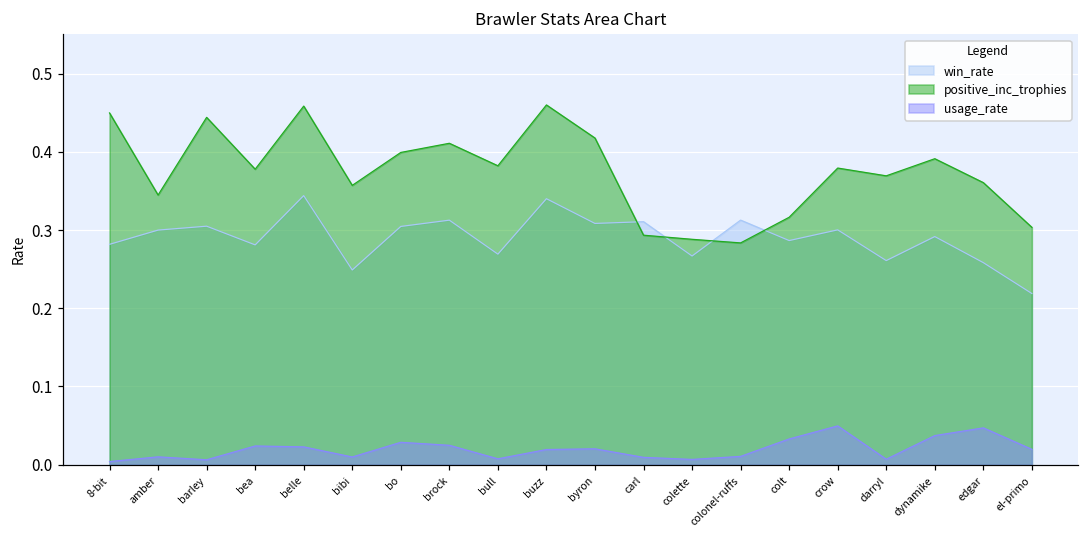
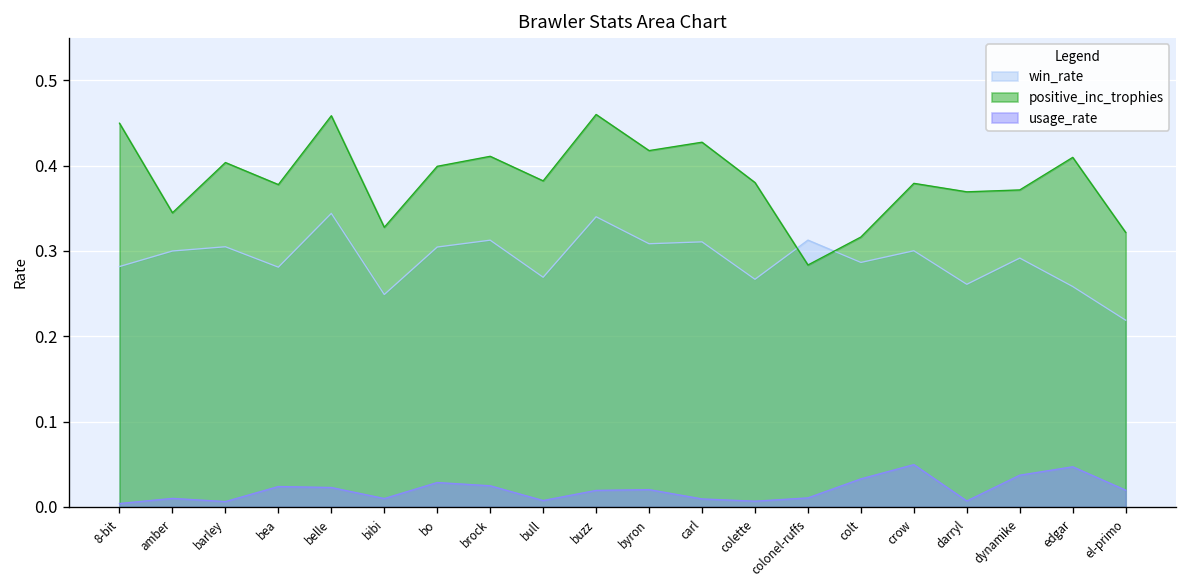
  {
    "positive_inc_trophies": {
      "8-bit": 0.45,
      "amber": 0.34,
-     "barley": 0.44,
+     "barley": 0.40,
      "bea": 0.38,
      "belle": 0.46,
-     "bibi": 0.36,
+     "bibi": 0.33,
      "bo": 0.40,
      "brock": 0.41,
      "bull": 0.38,
      "buzz": 0.46,
      "byron": 0.42,
-     "carl": 0.29,
-     "colette": 0.29,
+     "carl": 0.43,
+     "colette": 0.38,
      "colonel-ruffs": 0.28,
      "colt": 0.32,
      "crow": 0.38,
      "darryl": 0.37,
-     "dynamike": 0.39,
-     "edgar": 0.36,
-     "el-primo": 0.30
+     "dynamike": 0.37,
+     "edgar": 0.41,
+     "el-primo": 0.32
    }
  }
